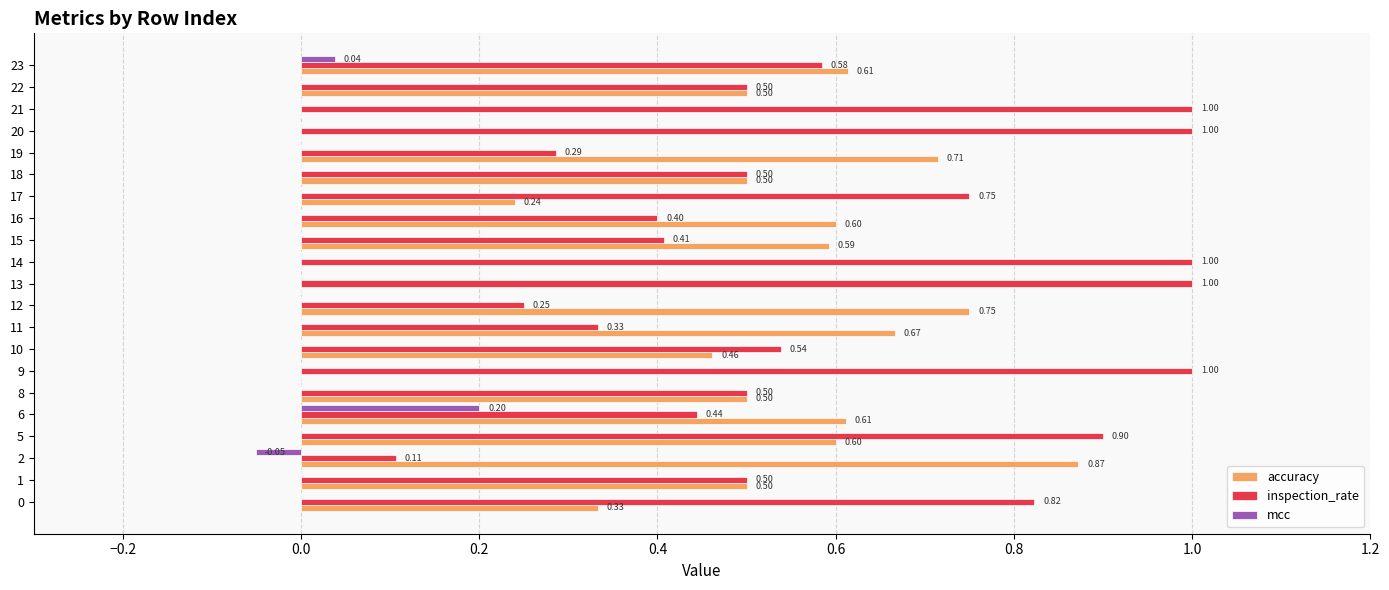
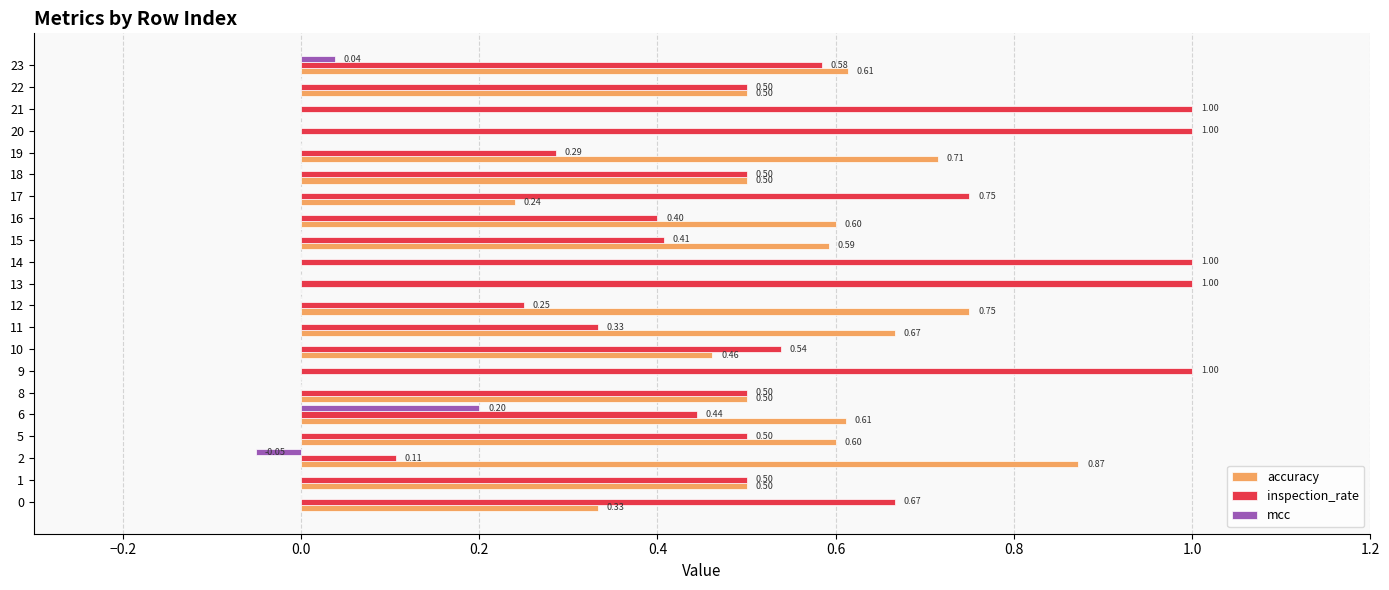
  {
    "accuracy": {
      "23": 0.61,
      "19": 0.71,
      "17": 0.24,
      "16": 0.60,
      "15": 0.59,
      "12": 0.75,
      "11": 0.67,
      "10": 0.46,
      "6": 0.61,
      "5": 0.60,
      "2": 0.87,
      "0": 0.33
    },
    "inspection_rate": {
      "23": 0.58,
      "21": 1.00,
      "20": 1.00,
      "19": 0.29,
      "17": 0.75,
      "16": 0.40,
      "15": 0.41,
      "14": 1.00,
      "13": 1.00,
      "12": 0.25,
      "11": 0.33,
      "10": 0.54,
      "9": 1.00,
      "6": 0.44,
-     "5": 0.90,
+     "5": 0.50,
      "2": 0.11,
-     "0": 0.82
+     "0": 0.67
    },
    "mcc": {
      "23": 0.04,
      "6": 0.20,
      "2": -0.05
    }
  }
